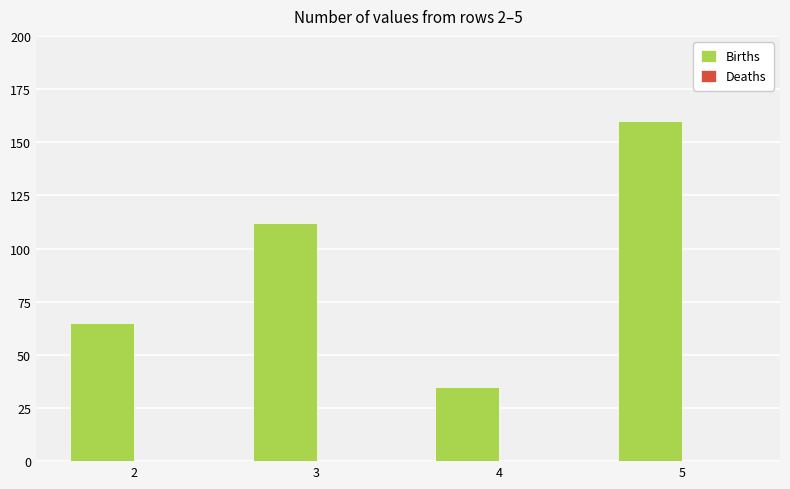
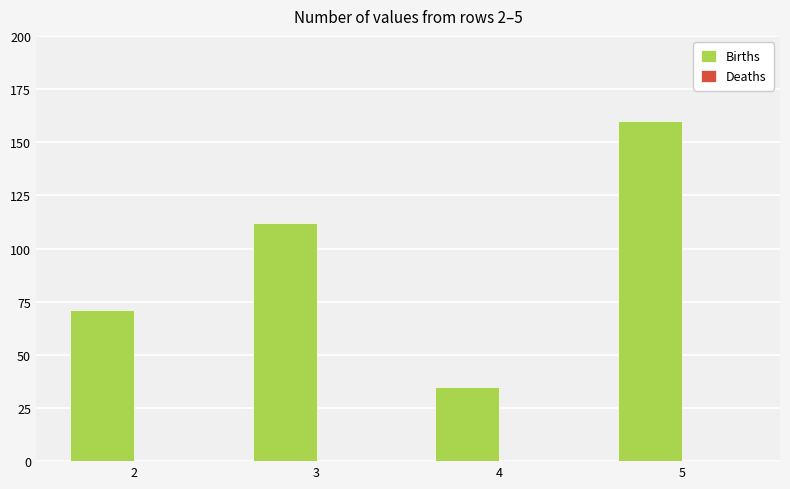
  {
    "Births": {
-     "2": 65,
+     "2": 71,
      "3": 112,
      "4": 35,
      "5": 160
    },
    "Deaths": {
      "2": 0,
      "3": 0,
      "4": 0,
      "5": 0
    }
  }
